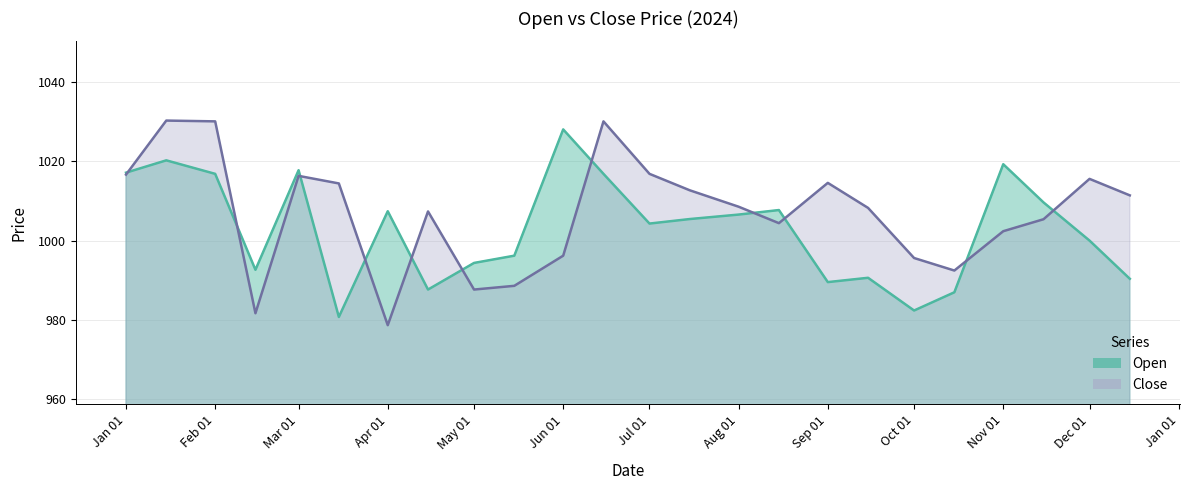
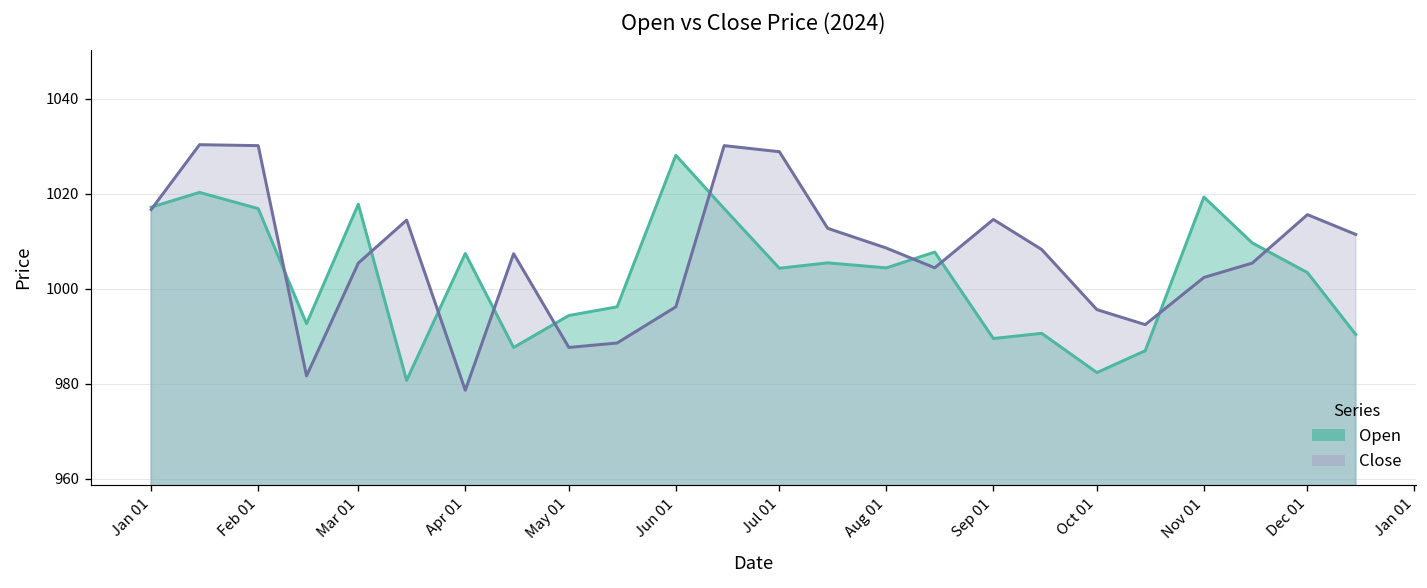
  {
    "Open": {
      "Feb 01": 1017,
      "Mar 01": 1018,
      "Apr 01": 1007,
      "May 01": 994,
      "Jun 01": 1028,
      "Jul 01": 1004,
-     "Aug 01": 1007,
+     "Aug 01": 1004,
      "Sep 01": 990,
      "Oct 01": 982,
      "Nov 01": 1019,
-     "Dec 01": 1000
+     "Dec 01": 1003
    },
    "Close": {
      "Feb 01": 1030,
-     "Mar 01": 1016,
+     "Mar 01": 1005,
      "Apr 01": 979,
      "May 01": 988,
      "Jun 01": 996,
-     "Jul 01": 1017,
+     "Jul 01": 1029,
      "Aug 01": 1009,
      "Sep 01": 1015,
      "Oct 01": 996,
      "Nov 01": 1002,
      "Dec 01": 1016
    }
  }
